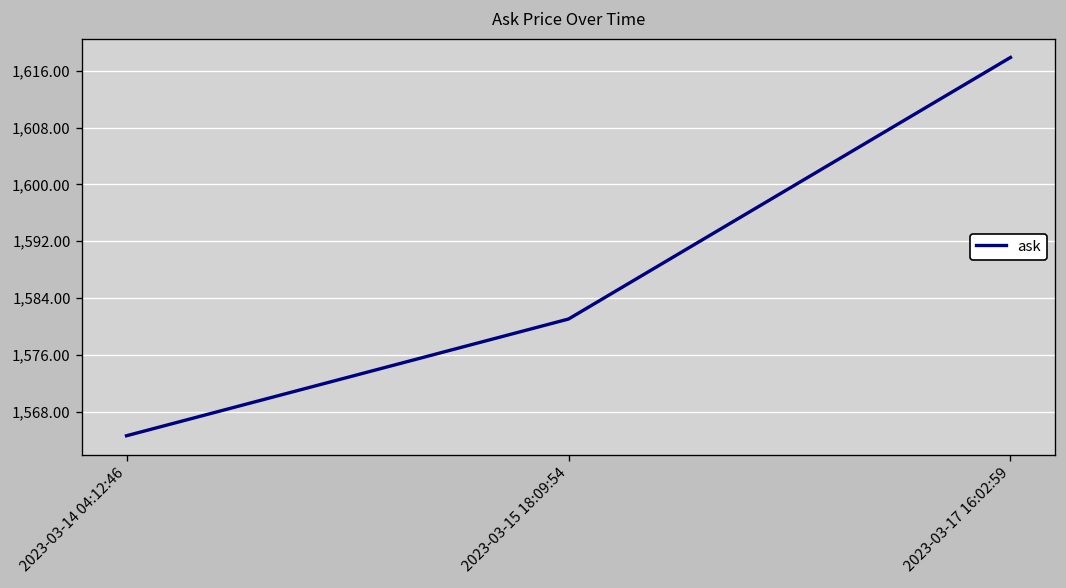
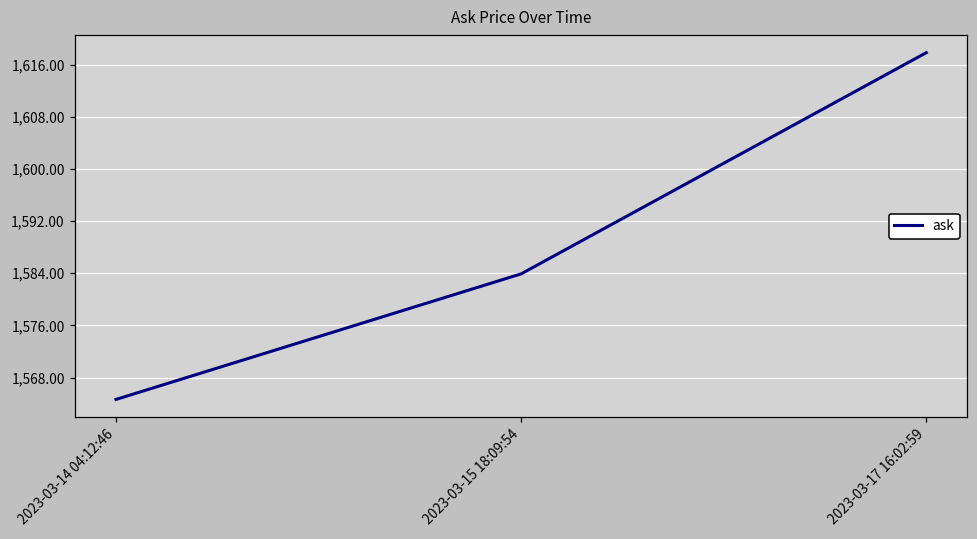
  {
    "2023-03-14 04:12:46": "1,565",
-   "2023-03-15 18:09:54": "1,581",
+   "2023-03-15 18:09:54": "1,584",
    "2023-03-17 16:02:59": "1,618"
  }
